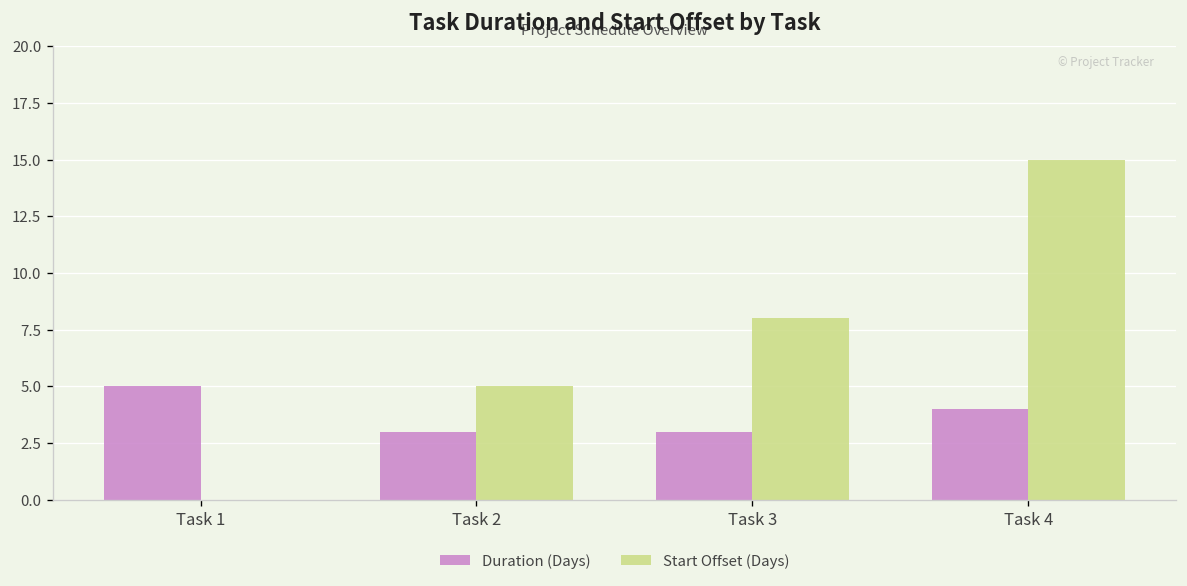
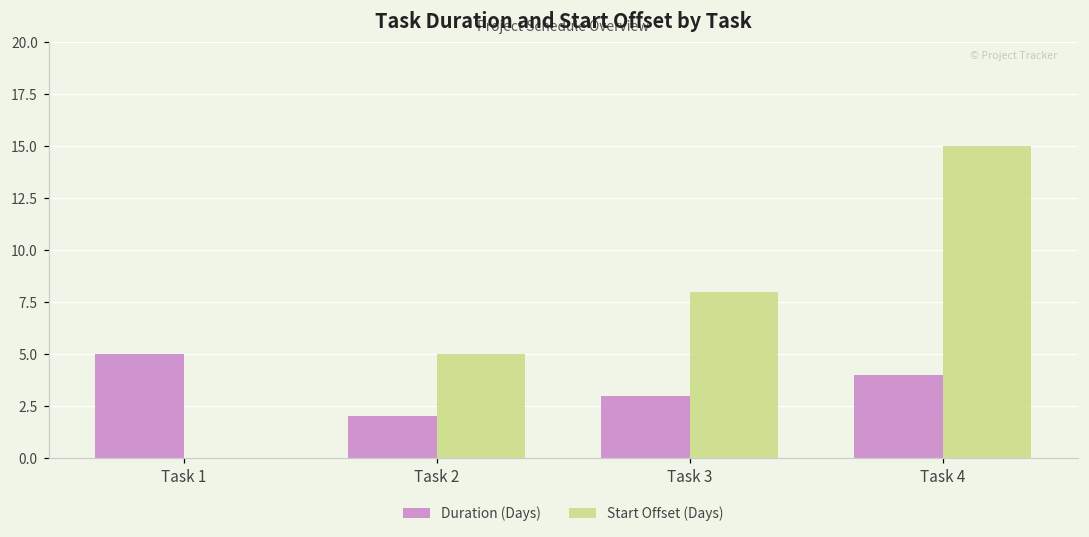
  {
    "Duration (Days)": {
      "Task 1": 5,
-     "Task 2": 3,
+     "Task 2": 2,
      "Task 3": 3,
      "Task 4": 4
    },
    "Start Offset (Days)": {
      "Task 1": 0,
      "Task 2": 5,
      "Task 3": 8,
      "Task 4": 15
    }
  }
